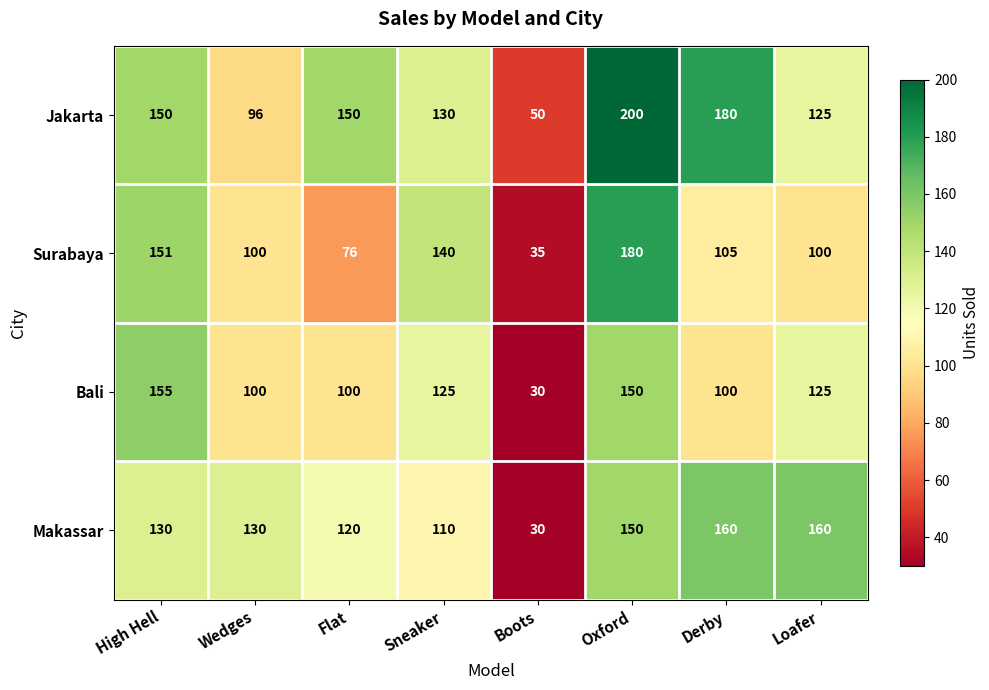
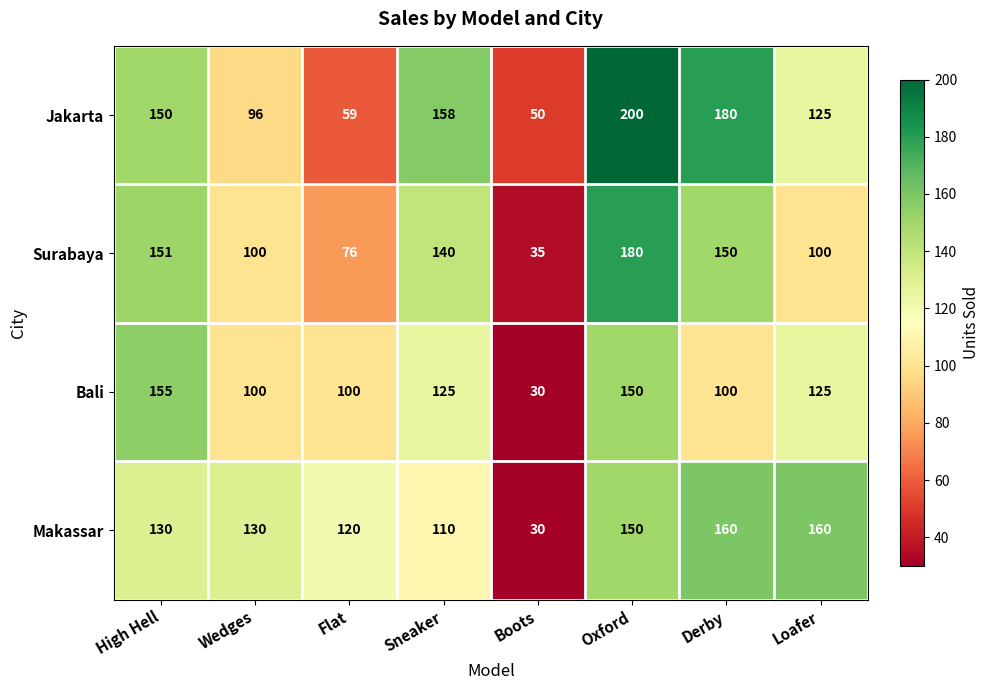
  {
    "Jakarta": {
      "High Hell": 150,
      "Wedges": 96,
-     "Flat": 150,
-     "Sneaker": 130,
+     "Flat": 59,
+     "Sneaker": 158,
      "Boots": 50,
      "Oxford": 200,
      "Derby": 180,
      "Loafer": 125
    },
    "Surabaya": {
      "High Hell": 151,
      "Wedges": 100,
      "Flat": 76,
      "Sneaker": 140,
      "Boots": 35,
      "Oxford": 180,
-     "Derby": 105,
+     "Derby": 150,
      "Loafer": 100
    },
    "Bali": {
      "High Hell": 155,
      "Wedges": 100,
      "Flat": 100,
      "Sneaker": 125,
      "Boots": 30,
      "Oxford": 150,
      "Derby": 100,
      "Loafer": 125
    },
    "Makassar": {
      "High Hell": 130,
      "Wedges": 130,
      "Flat": 120,
      "Sneaker": 110,
      "Boots": 30,
      "Oxford": 150,
      "Derby": 160,
      "Loafer": 160
    }
  }
